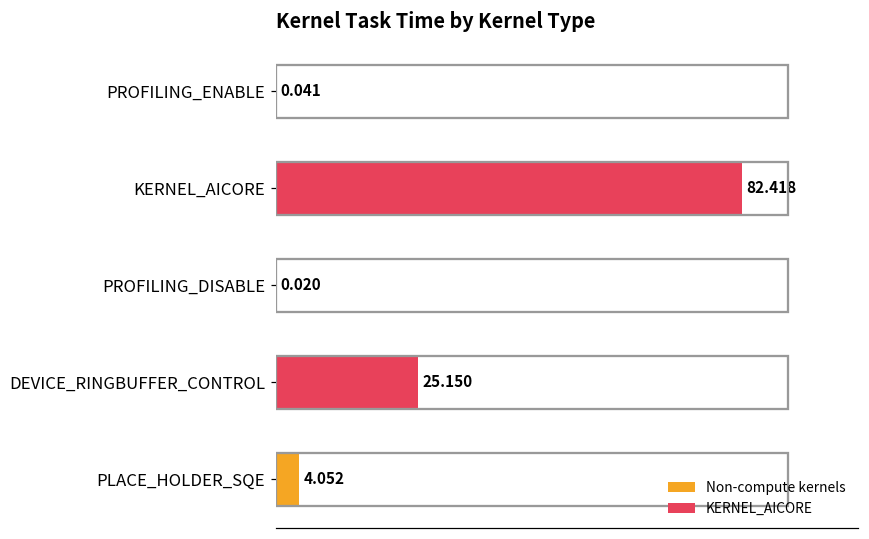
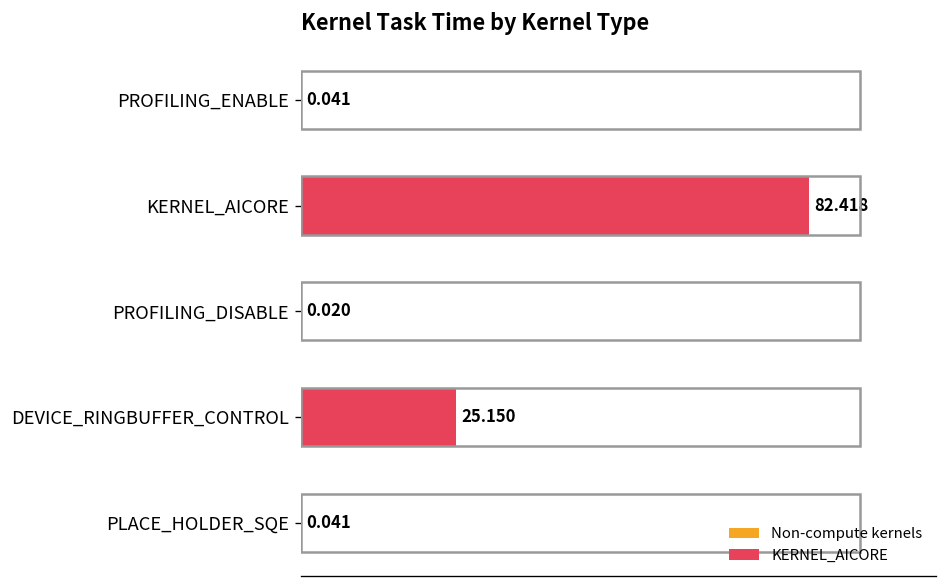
  {
    "PROFILING_ENABLE": 0.041,
    "KERNEL_AICORE": 82.418,
    "PROFILING_DISABLE": 0.020,
    "DEVICE_RINGBUFFER_CONTROL": 25.150,
-   "PLACE_HOLDER_SQE": 4.052
+   "PLACE_HOLDER_SQE": 0.041
  }
